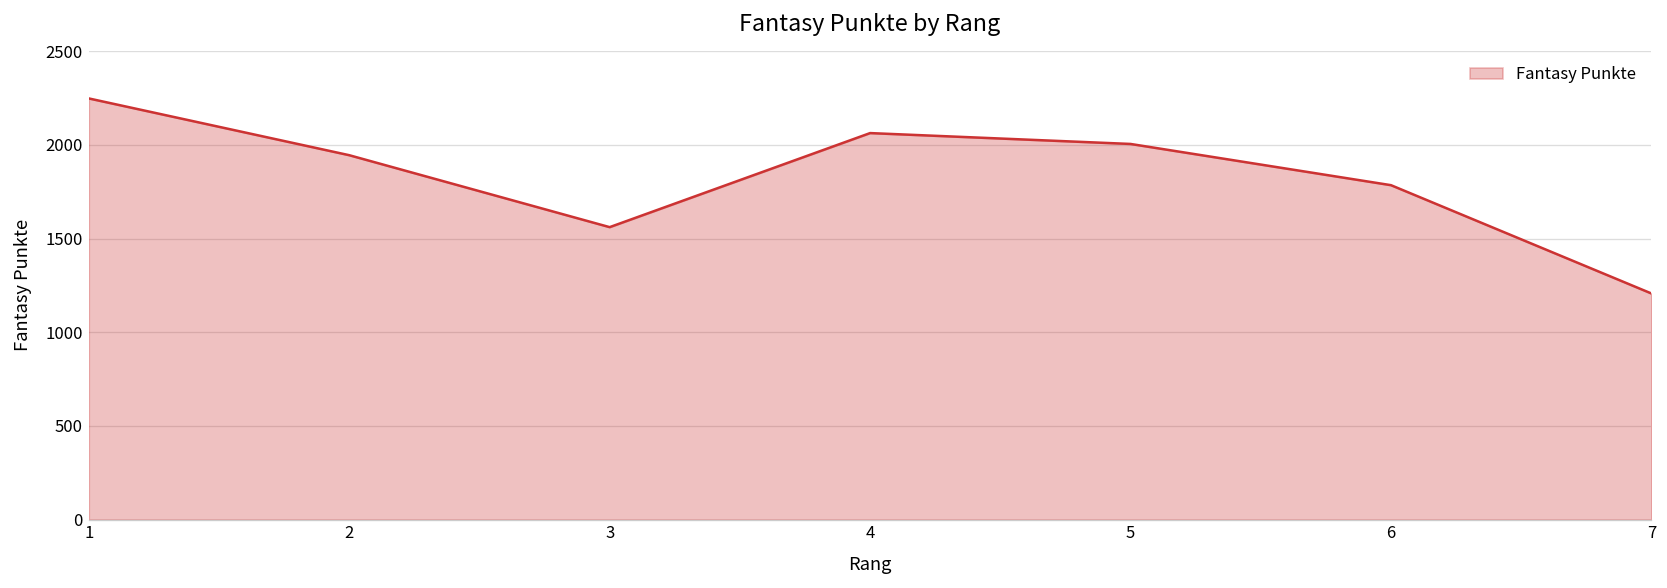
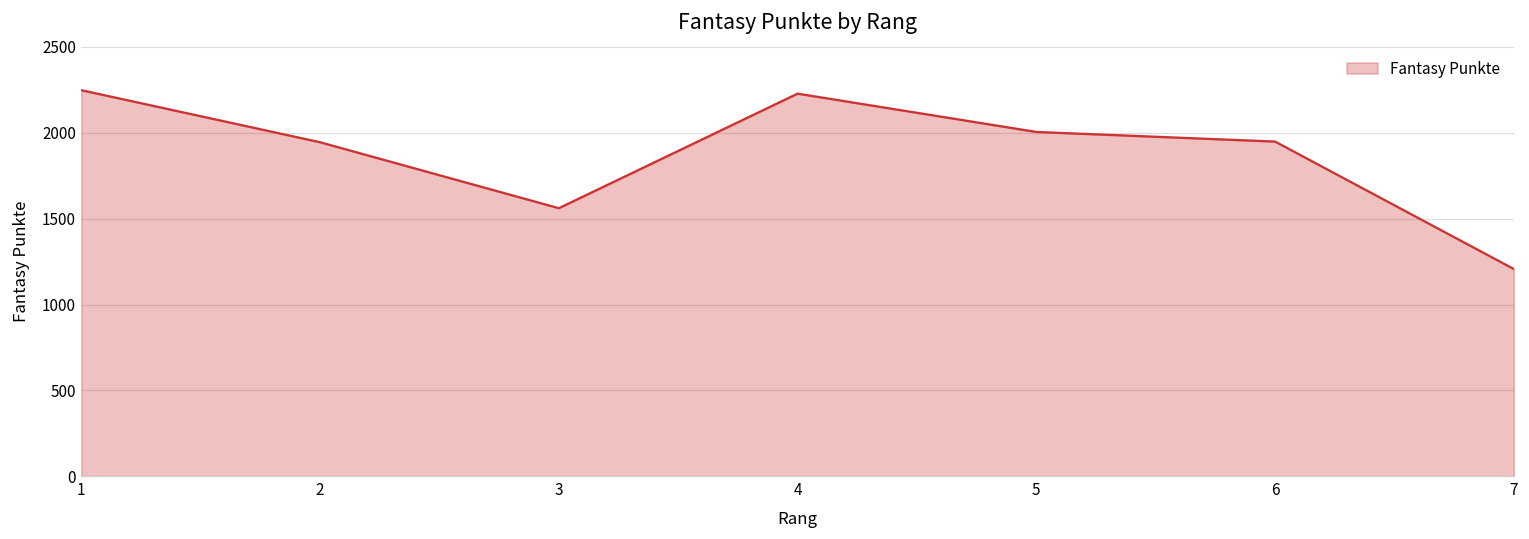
  {
    "1": 2250,
    "2": 1950,
    "3": 1560,
-   "4": 2060,
+   "4": 2230,
    "5": 2010,
-   "6": 1790,
+   "6": 1950,
    "7": 1210
  }
